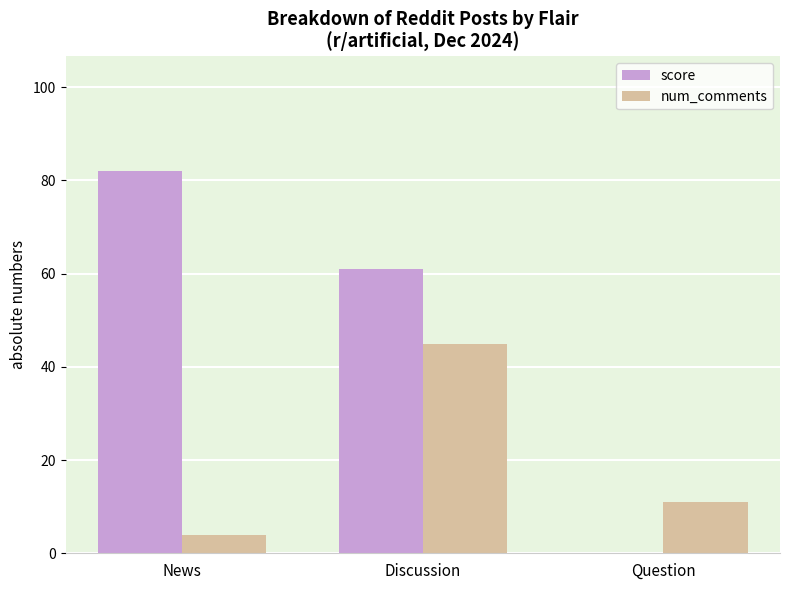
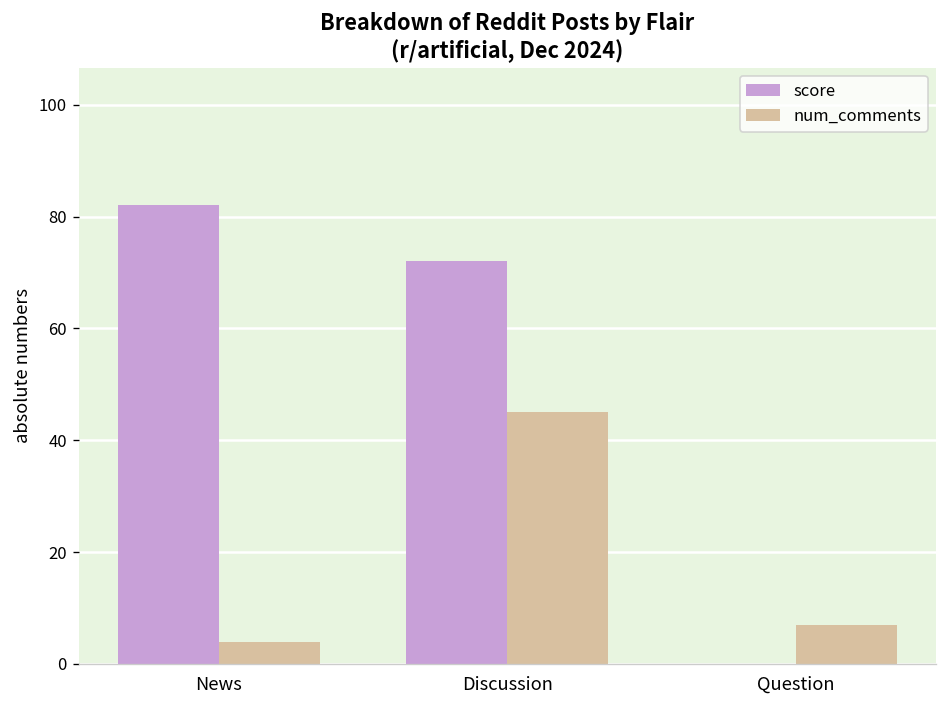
  {
    "score": {
      "News": 82,
-     "Discussion": 61,
+     "Discussion": 72,
      "Question": 0
    },
    "num_comments": {
      "News": 4,
      "Discussion": 45,
-     "Question": 11
+     "Question": 7
    }
  }
